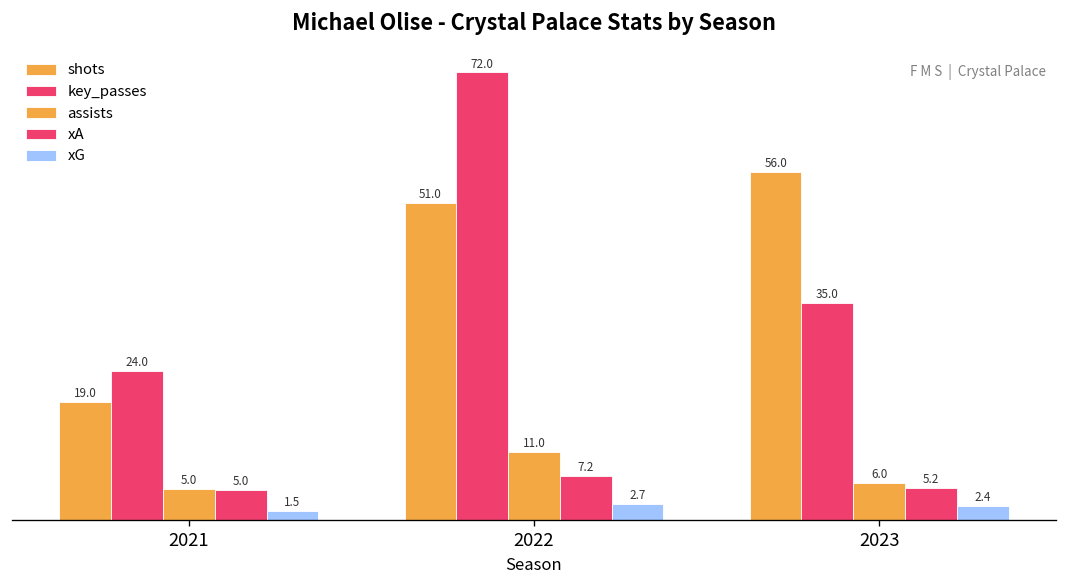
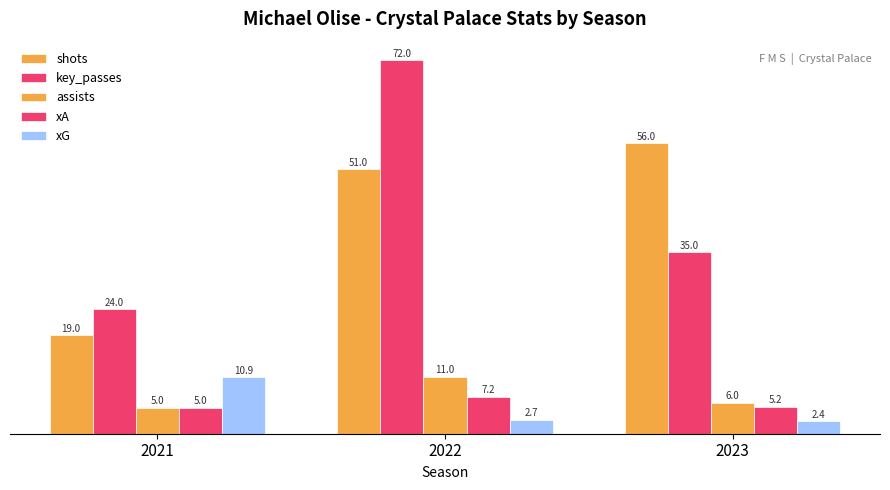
  {
    "xG": {
-     "2021": 1.5,
+     "2021": 10.9,
      "2022": 2.7,
      "2023": 2.4
    }
  }
